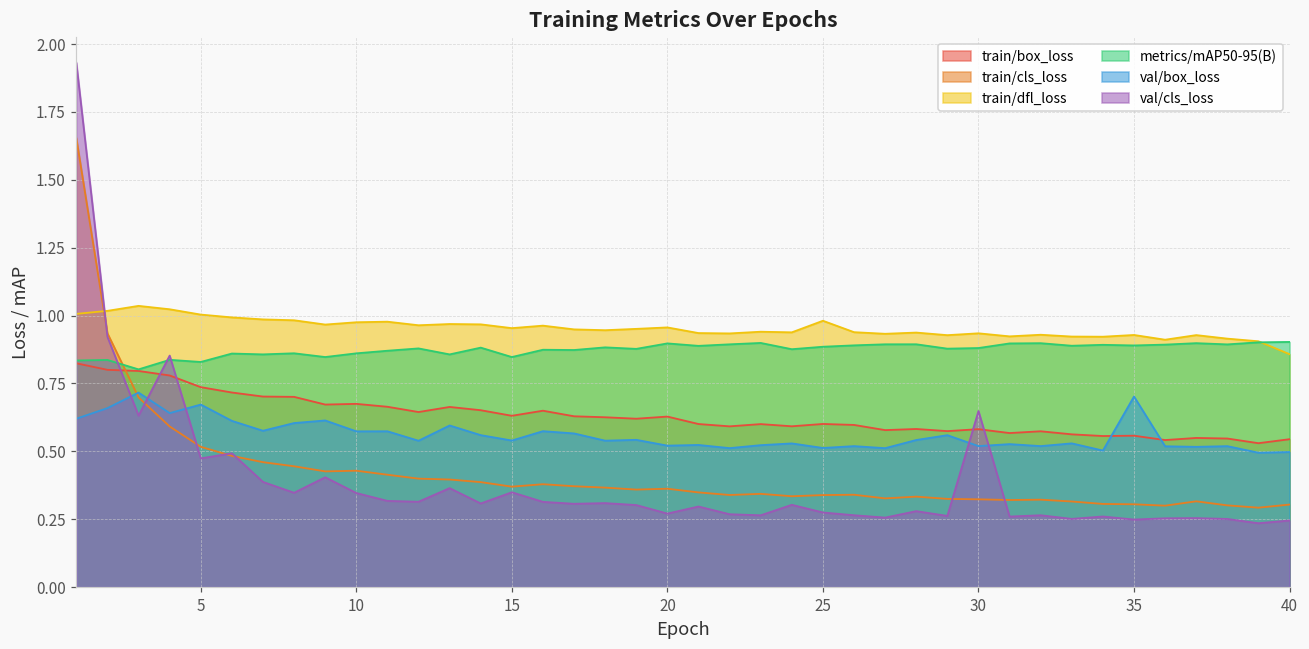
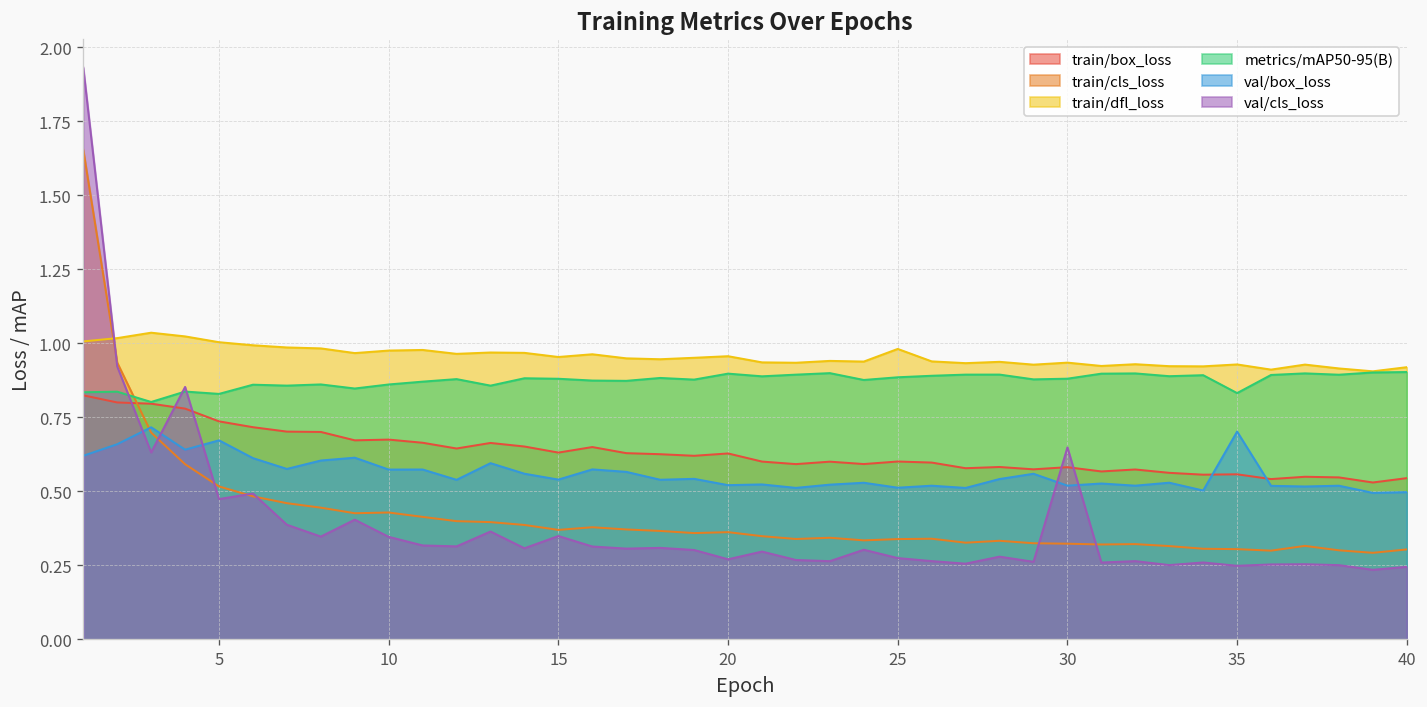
  {
    "train/dfl_loss": {
      "5": 1.00,
      "10": 0.98,
      "15": 0.95,
      "20": 0.96,
      "25": 0.98,
      "30": 0.93,
      "35": 0.93,
-     "40": 0.86
+     "40": 0.92
    },
    "metrics/mAP50-95(B)": {
      "5": 0.83,
      "10": 0.86,
-     "15": 0.85,
+     "15": 0.88,
      "20": 0.90,
      "25": 0.89,
      "30": 0.88,
-     "35": 0.89,
+     "35": 0.83,
      "40": 0.90
    },
    "val/box_loss": {
      "5": 0.67,
      "10": 0.57,
      "15": 0.54,
      "20": 0.52,
      "25": 0.51,
      "30": 0.52,
      "35": 0.70,
      "40": 0.50
    },
    "val/cls_loss": {
      "5": 0.47,
      "10": 0.35,
      "15": 0.35,
      "20": 0.27,
      "25": 0.27,
      "30": 0.65,
      "35": 0.25,
      "40": 0.25
    }
  }
